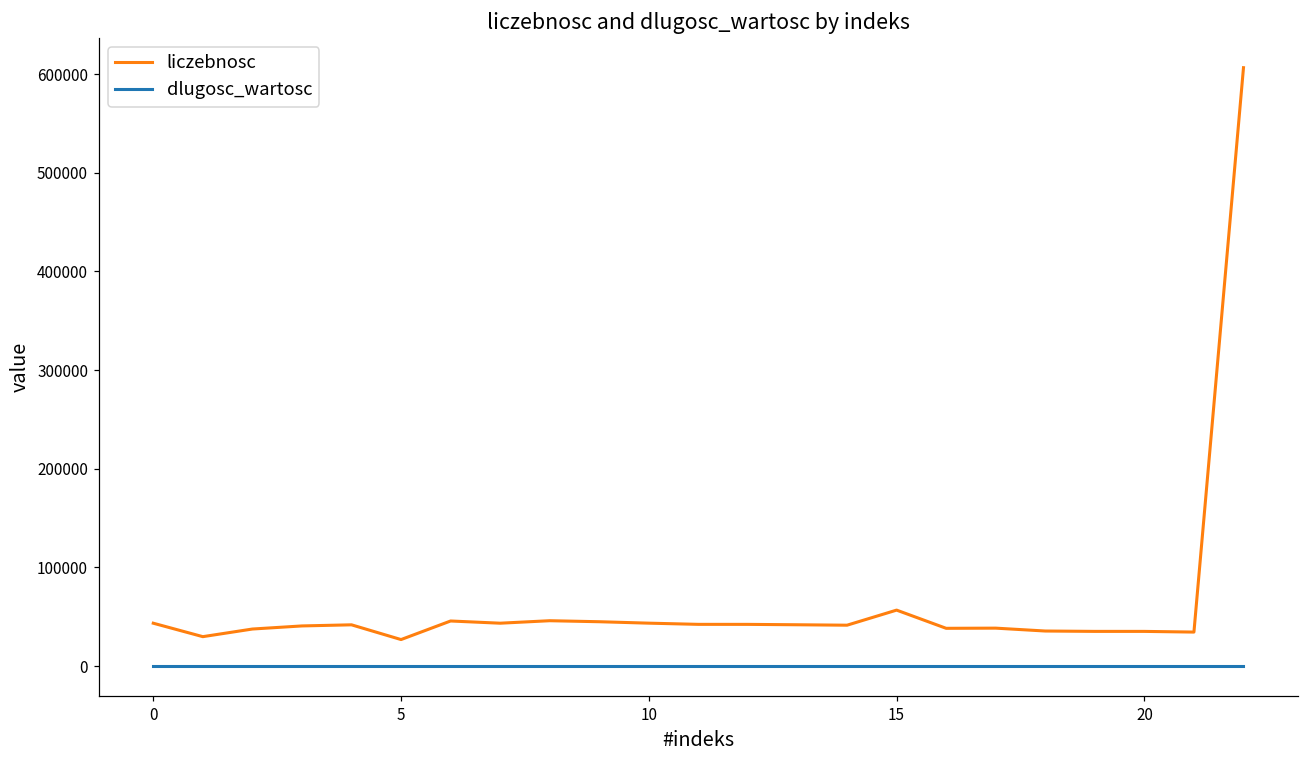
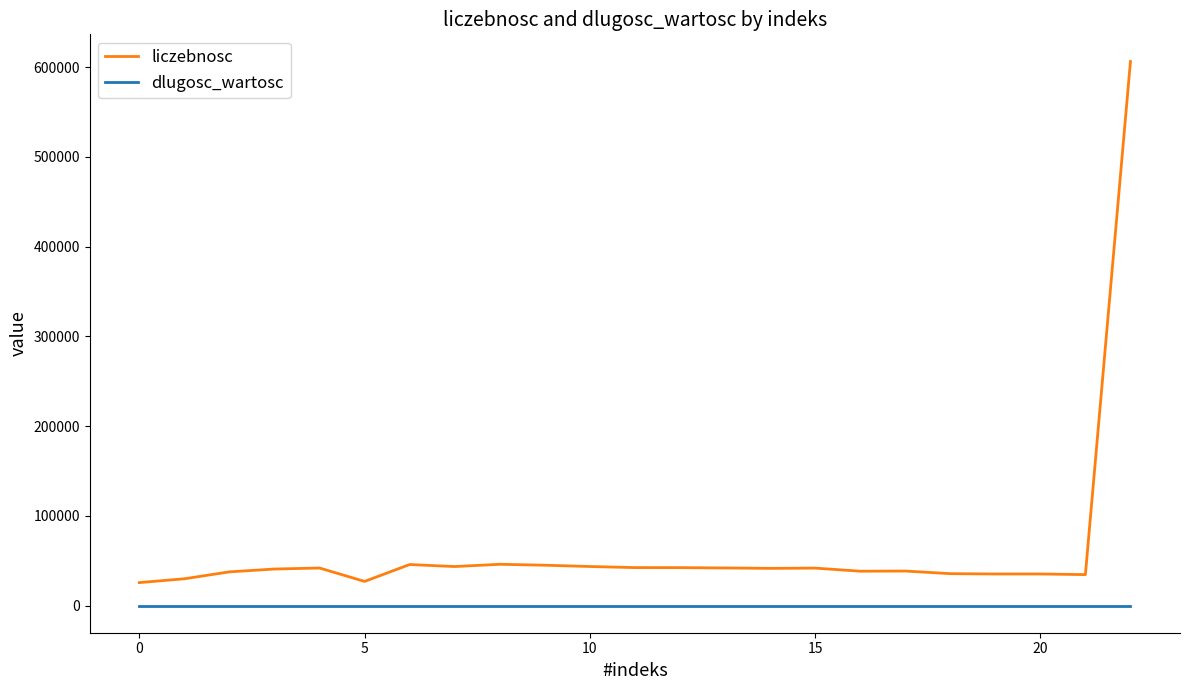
  {
    "liczebnosc": {
-     "0": 40000,
+     "0": 30000,
      "5": 30000,
      "10": 40000,
-     "15": 60000,
+     "15": 40000,
      "20": 40000
    },
    "dlugosc_wartosc": {
      "0": 0,
      "5": 0,
      "10": 0,
      "15": 0,
      "20": 0
    }
  }
